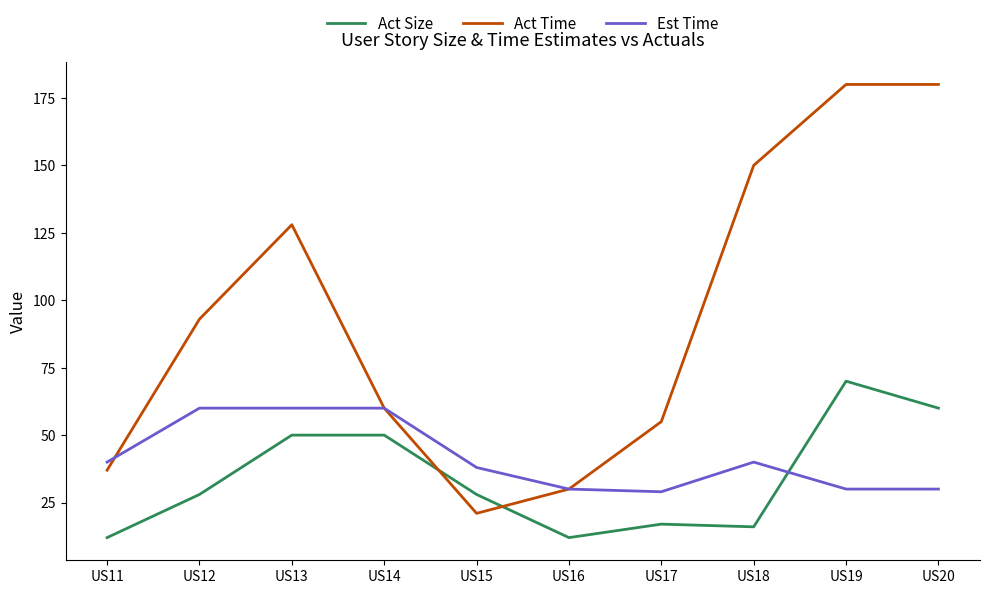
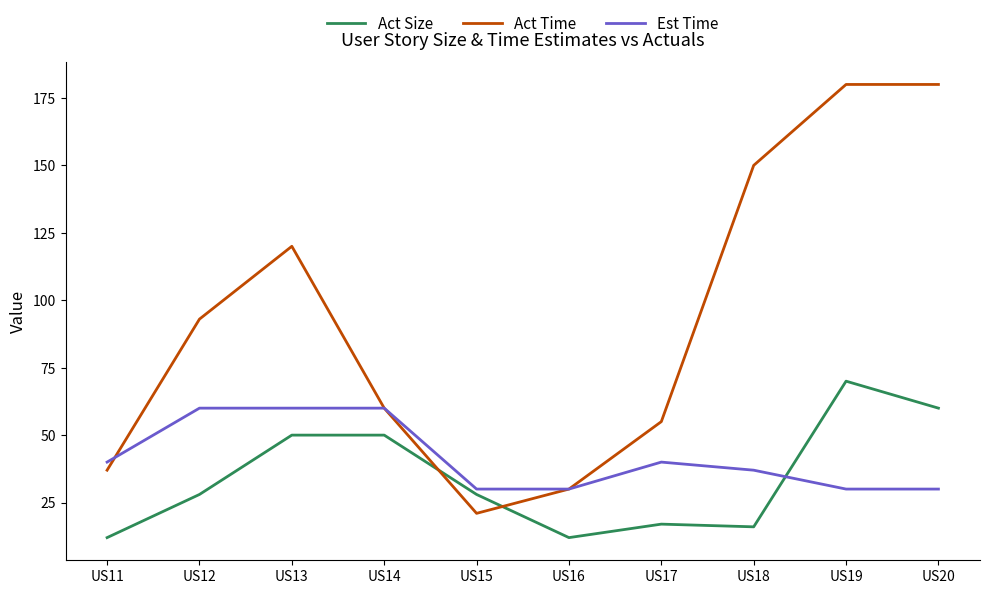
  {
    "Act Size": {
      "US11": 12,
      "US12": 28,
      "US13": 50,
      "US14": 50,
      "US15": 28,
      "US16": 12,
      "US17": 17,
      "US18": 16,
      "US19": 70,
      "US20": 60
    },
    "Act Time": {
      "US11": 37,
      "US12": 93,
-     "US13": 128,
+     "US13": 120,
      "US15": 21,
      "US17": 55,
      "US18": 150,
      "US19": 180,
      "US20": 180
    },
    "Est Time": {
      "US11": 40,
      "US12": 60,
      "US13": 60,
-     "US15": 38,
-     "US17": 29,
-     "US18": 40,
+     "US15": 30,
+     "US17": 40,
+     "US18": 37,
      "US19": 30,
      "US20": 30
    }
  }
